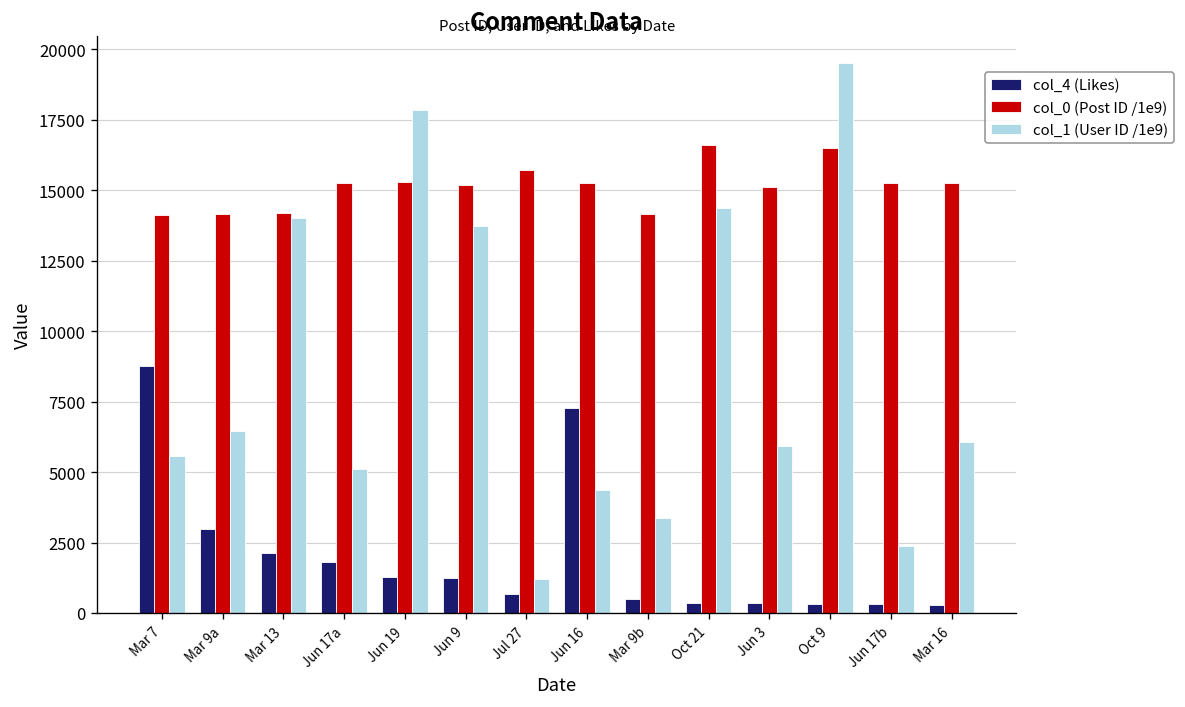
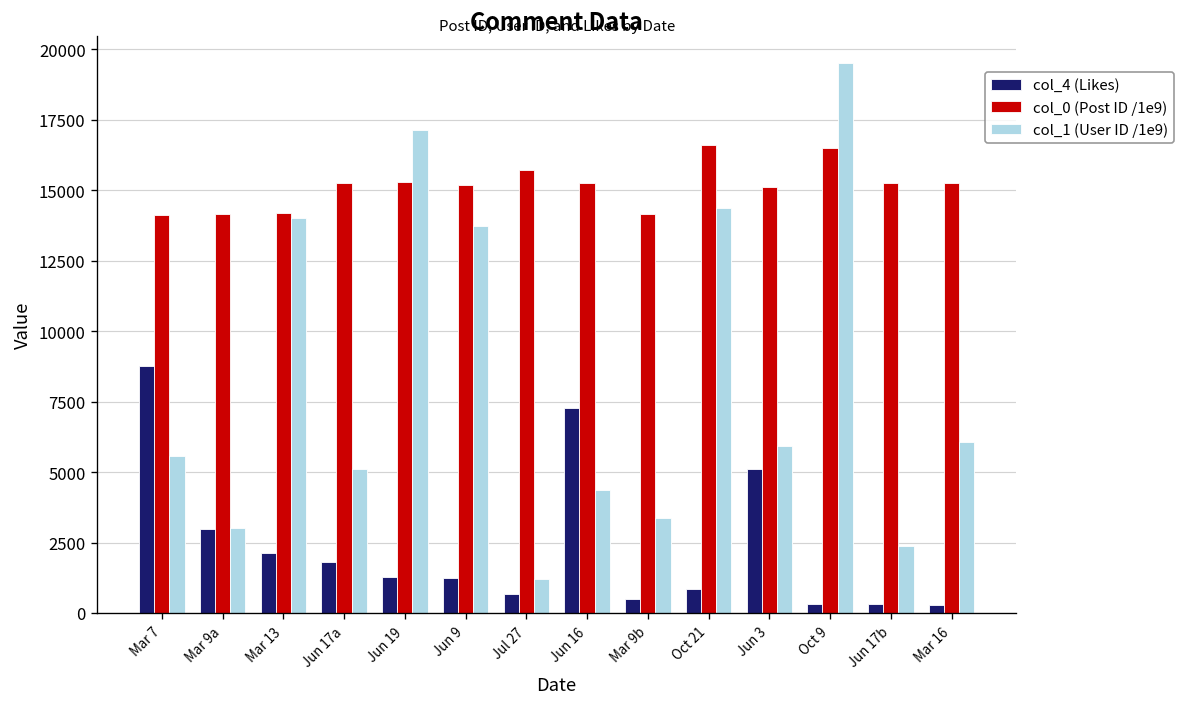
  {
    "col_4 (Likes)": {
      "Mar 7": 8800,
      "Mar 9a": 3000,
      "Mar 13": 2100,
      "Jun 17a": 1800,
      "Jun 19": 1300,
      "Jun 9": 1200,
      "Jul 27": 700,
      "Jun 16": 7300,
      "Mar 9b": 500,
-     "Oct 21": 300,
-     "Jun 3": 300,
+     "Oct 21": 900,
+     "Jun 3": 5100,
      "Oct 9": 300,
      "Jun 17b": 300,
      "Mar 16": 300
    },
    "col_0 (Post ID /1e9)": {
      "Mar 7": 14100,
      "Mar 9a": 14200,
      "Mar 13": 14200,
      "Jun 17a": 15300,
      "Jun 19": 15300,
      "Jun 9": 15200,
      "Jul 27": 15700,
      "Jun 16": 15200,
      "Mar 9b": 14100,
      "Oct 21": 16600,
      "Jun 3": 15100,
      "Oct 9": 16500,
      "Jun 17b": 15300,
      "Mar 16": 15300
    },
    "col_1 (User ID /1e9)": {
      "Mar 7": 5600,
-     "Mar 9a": 6500,
+     "Mar 9a": 3000,
      "Mar 13": 14000,
      "Jun 17a": 5100,
-     "Jun 19": 17900,
+     "Jun 19": 17100,
      "Jun 9": 13700,
      "Jul 27": 1200,
      "Jun 16": 4400,
      "Mar 9b": 3400,
      "Oct 21": 14400,
      "Jun 3": 5900,
      "Oct 9": 19500,
      "Jun 17b": 2400,
      "Mar 16": 6100
    }
  }
